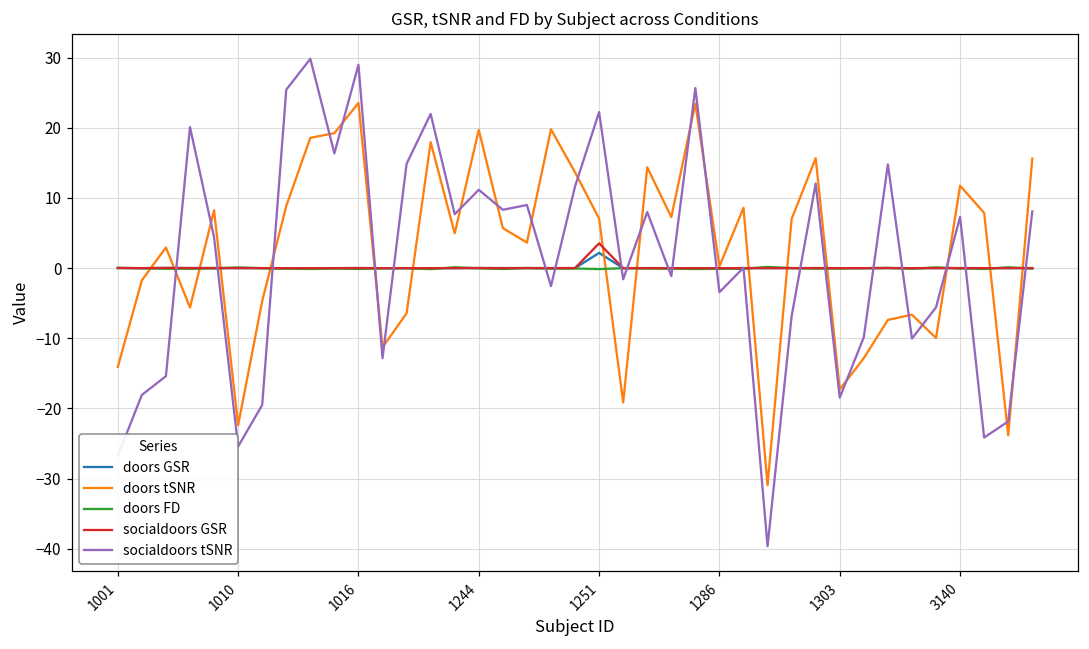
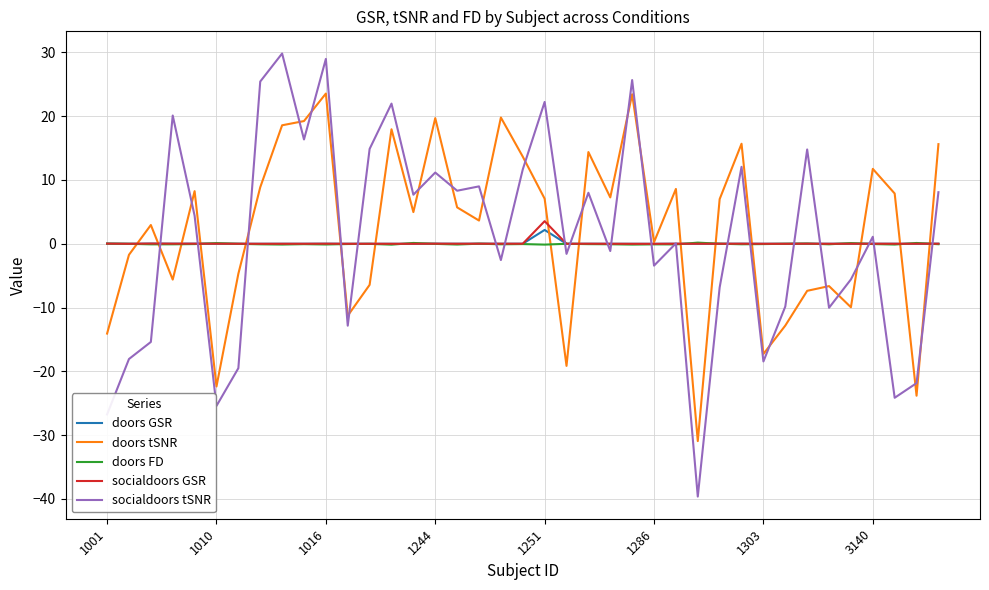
  {
    "doors GSR": {
      "1251": 2
    },
    "doors tSNR": {
      "1001": -14,
      "1010": -22,
      "1016": 24,
      "1244": 20,
      "1251": 7,
      "1303": -17,
      "3140": 12
    },
    "doors FD": {
      "1251": 0
    },
    "socialdoors GSR": {
      "1251": 4
    },
    "socialdoors tSNR": {
      "1010": -25,
      "1016": 29,
      "1244": 11,
      "1251": 22,
      "1286": -3,
      "1303": -18,
-     "3140": 7
+     "3140": 1
    }
  }
